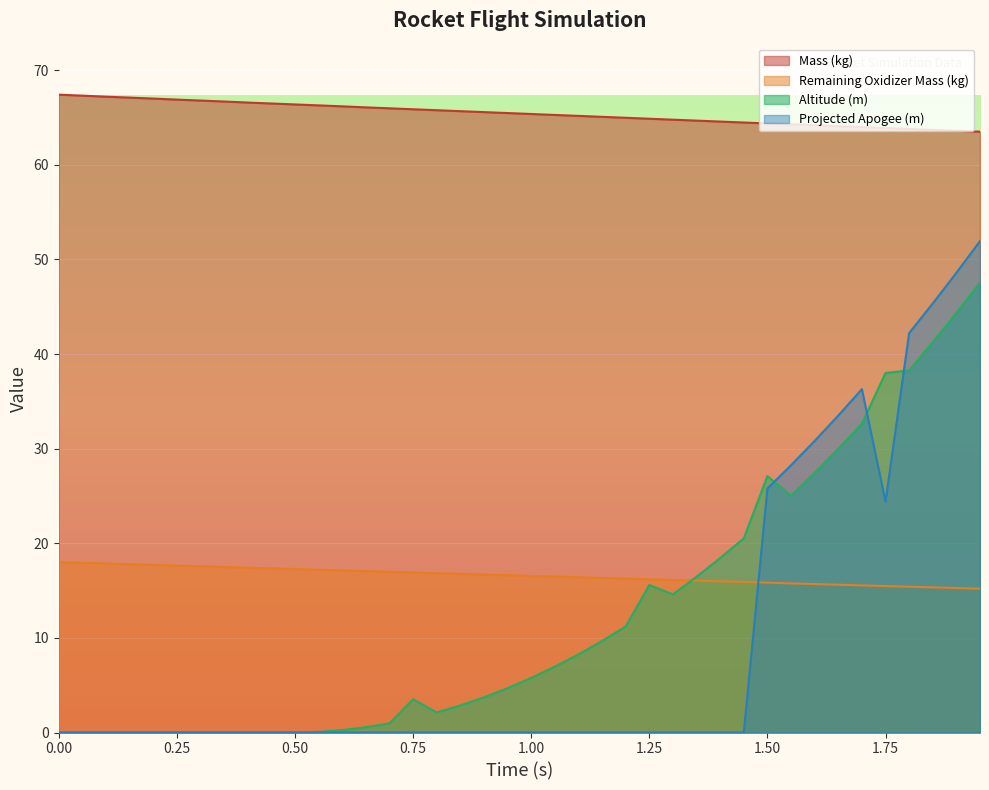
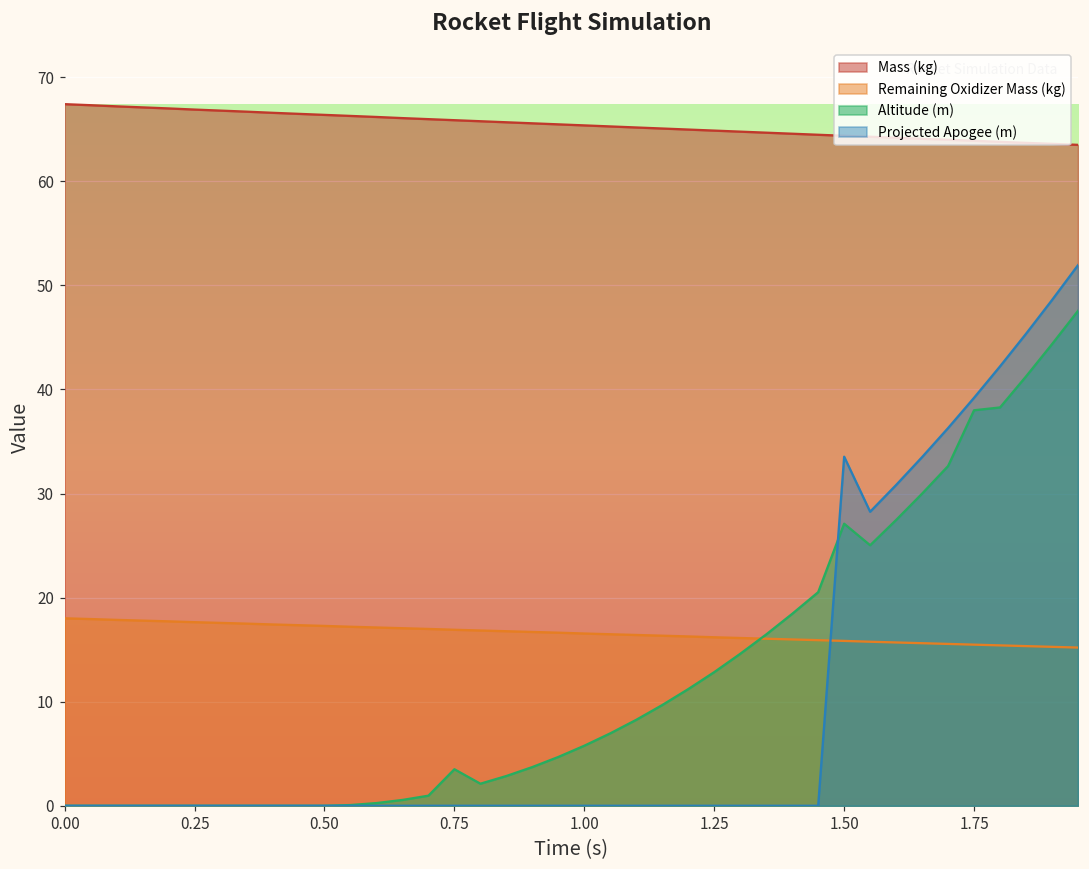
  {
    "Altitude (m)": {
      "0.75": 4,
      "1.00": 6,
-     "1.25": 16,
+     "1.25": 13,
      "1.50": 27,
      "1.75": 38
    },
    "Projected Apogee (m)": {
      "0.75": 0,
      "1.00": 0,
      "1.25": 0,
-     "1.50": 26,
-     "1.75": 24
+     "1.50": 34,
+     "1.75": 39
    }
  }
